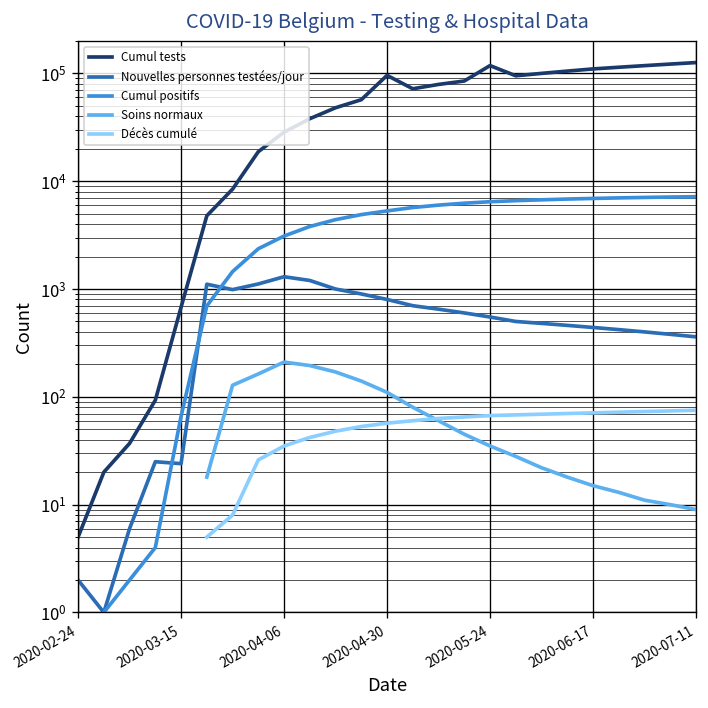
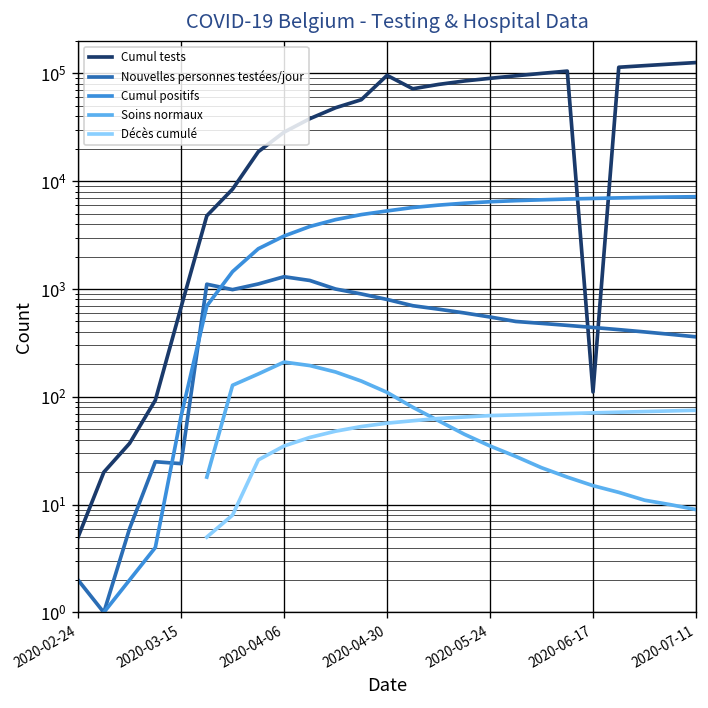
  {
    "Cumul tests": {
      "2020-02-24": 5,
      "2020-03-15": 700,
      "2020-04-30": 100000,
-     "2020-05-24": 120000,
-     "2020-06-17": 110000,
+     "2020-05-24": 90000,
+     "2020-06-17": 110,
      "2020-07-11": 130000
    }
  }
